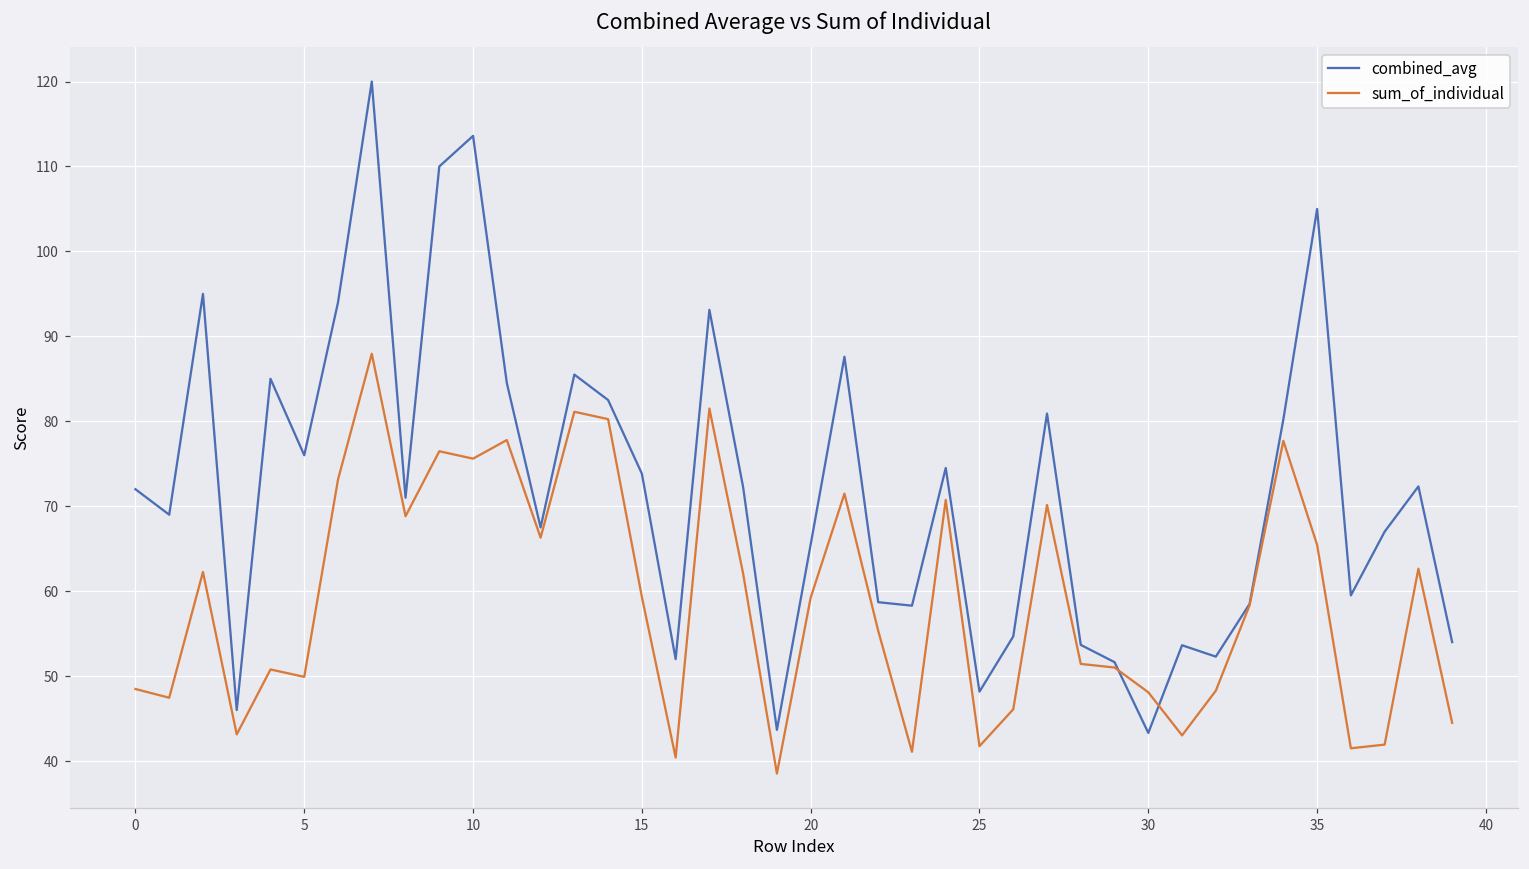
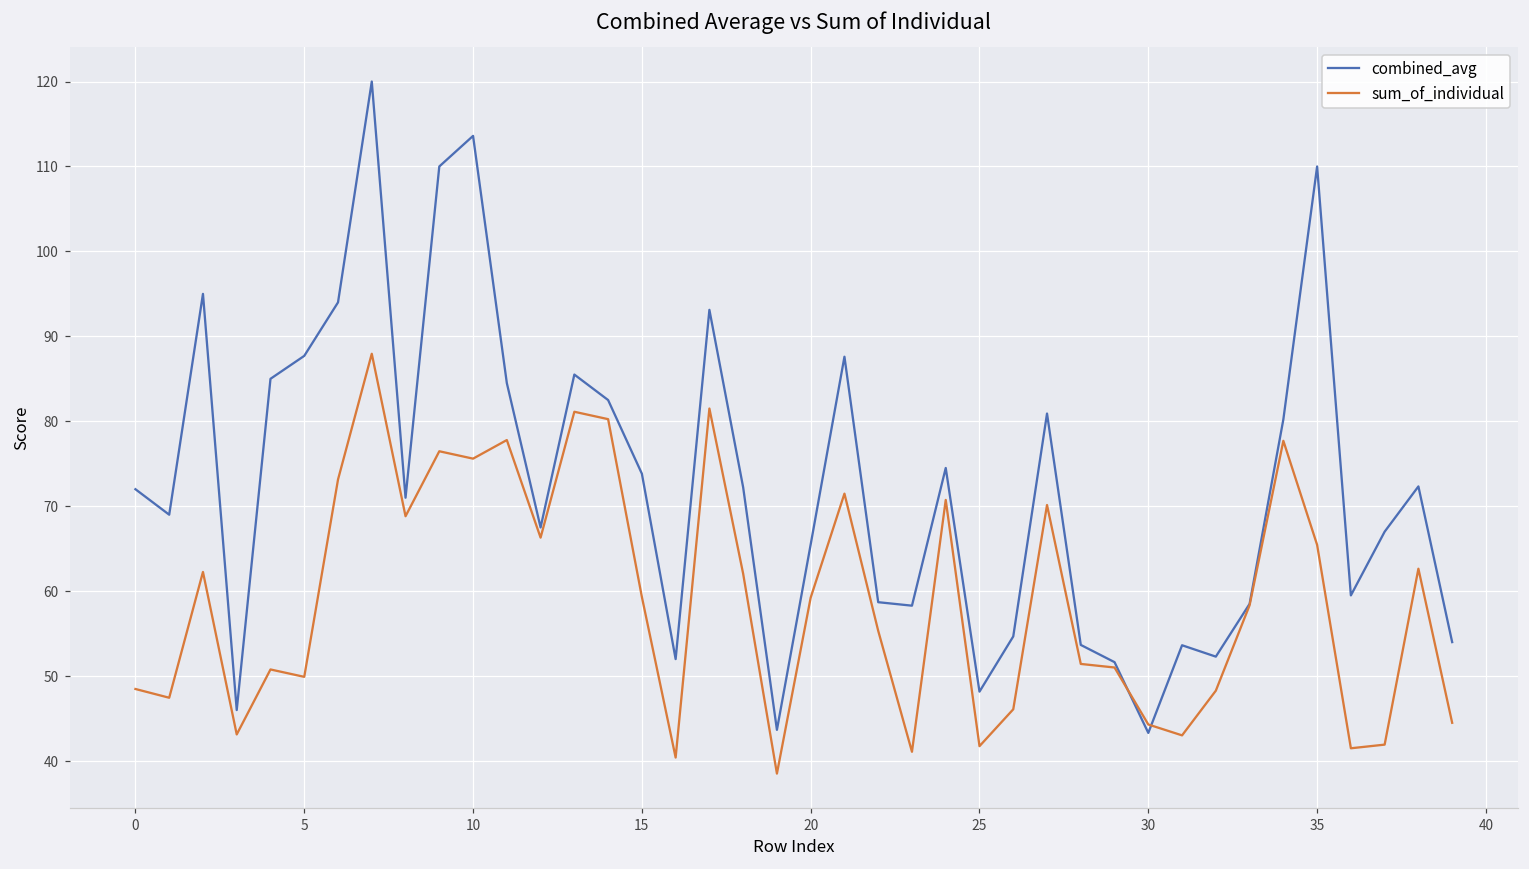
  {
    "combined_avg": {
      "0": 72,
-     "5": 76,
+     "5": 88,
      "10": 114,
      "15": 74,
      "20": 66,
      "25": 48,
      "30": 43,
-     "35": 105
+     "35": 110
    },
    "sum_of_individual": {
      "0": 48,
      "5": 50,
      "10": 76,
      "15": 59,
      "20": 59,
      "25": 42,
-     "30": 48,
+     "30": 44,
      "35": 65
    }
  }
